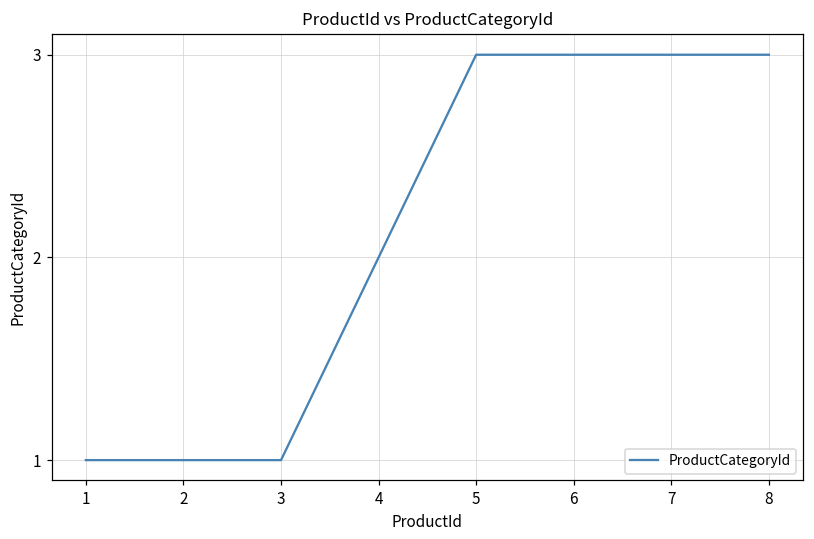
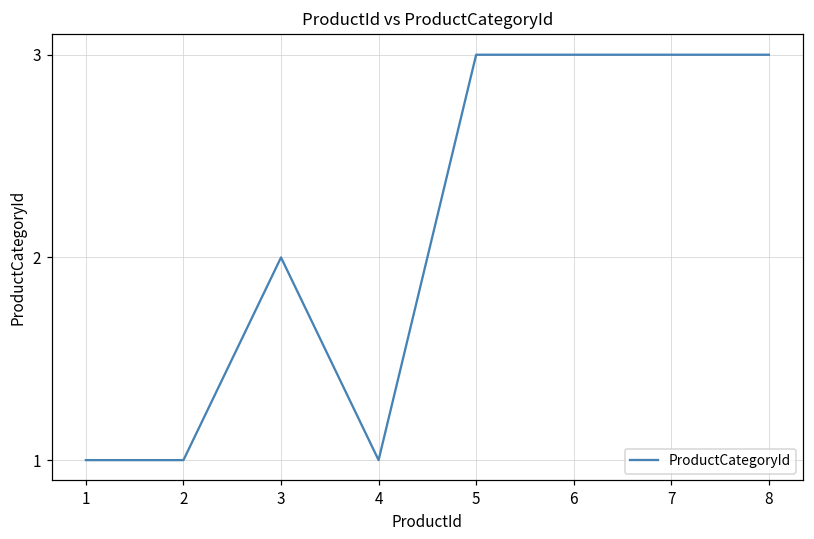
  {
    "1": 1,
    "2": 1,
-   "3": 1,
-   "4": 2,
+   "3": 2,
+   "4": 1,
    "5": 3,
    "6": 3,
    "7": 3,
    "8": 3
  }
